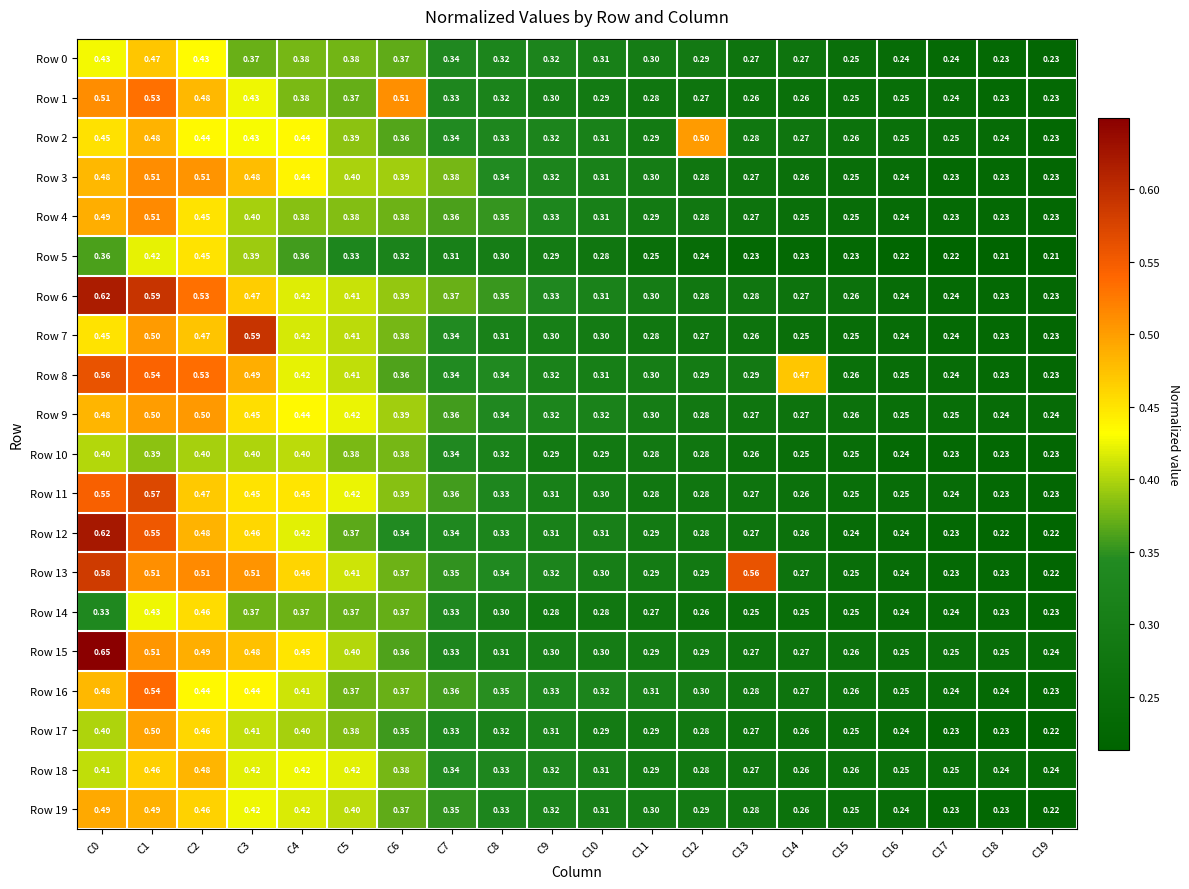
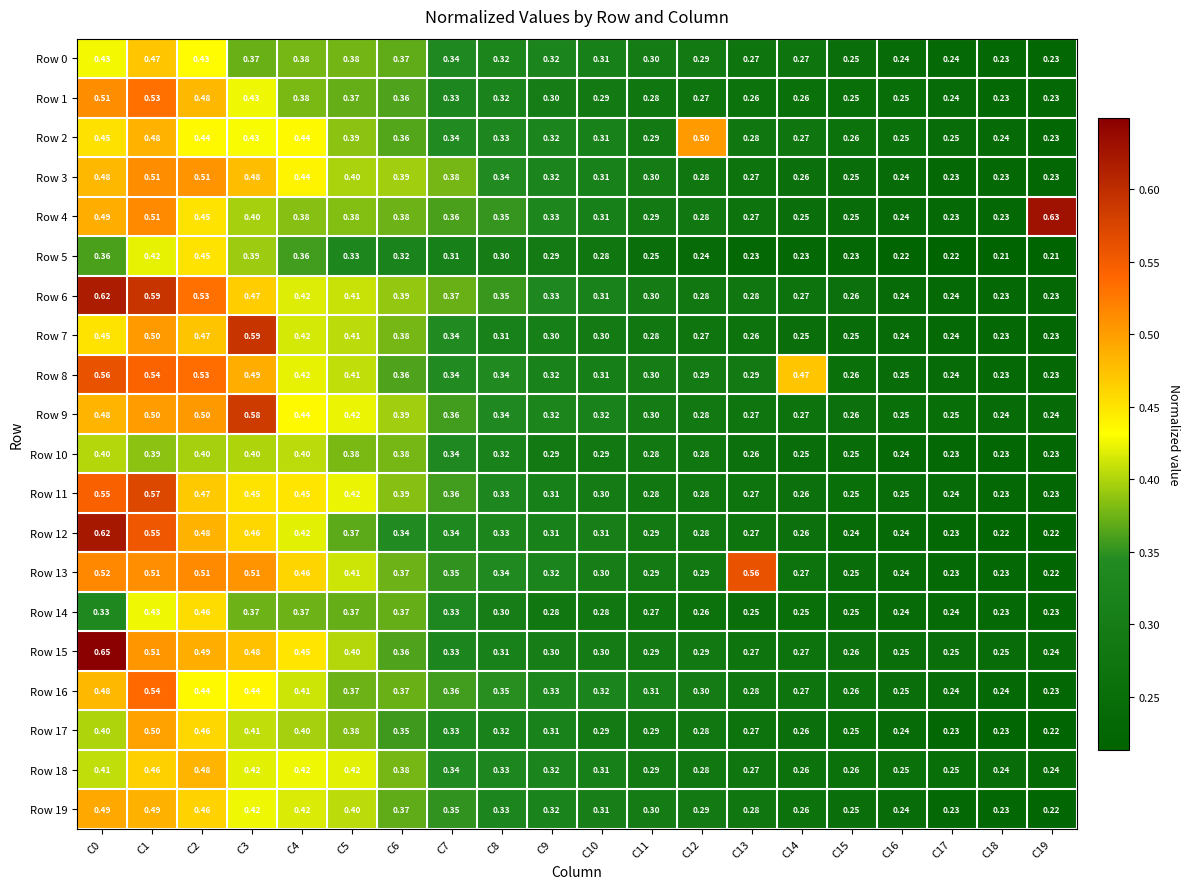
  {
    "Row 1": {
      "C0": 0.51,
      "C1": 0.53,
      "C2": 0.48,
      "C3": 0.43,
      "C4": 0.38,
      "C5": 0.37,
-     "C6": 0.51,
+     "C6": 0.36,
      "C7": 0.33,
      "C8": 0.32,
      "C9": 0.30,
      "C10": 0.29,
      "C11": 0.28,
      "C12": 0.27,
      "C13": 0.26,
      "C14": 0.26,
      "C15": 0.25,
      "C16": 0.25,
      "C17": 0.24,
      "C18": 0.23,
      "C19": 0.23
    },
    "Row 4": {
      "C0": 0.49,
      "C1": 0.51,
      "C2": 0.45,
      "C3": 0.40,
      "C4": 0.38,
      "C5": 0.38,
      "C6": 0.38,
      "C7": 0.36,
      "C8": 0.35,
      "C9": 0.33,
      "C10": 0.31,
      "C11": 0.29,
      "C12": 0.28,
      "C13": 0.27,
      "C14": 0.25,
      "C15": 0.25,
      "C16": 0.24,
      "C17": 0.23,
      "C18": 0.23,
-     "C19": 0.23
+     "C19": 0.63
    },
    "Row 9": {
      "C0": 0.48,
      "C1": 0.50,
      "C2": 0.50,
-     "C3": 0.45,
+     "C3": 0.58,
      "C4": 0.44,
      "C5": 0.42,
      "C6": 0.39,
      "C7": 0.36,
      "C8": 0.34,
      "C9": 0.32,
      "C10": 0.32,
      "C11": 0.30,
      "C12": 0.28,
      "C13": 0.27,
      "C14": 0.27,
      "C15": 0.26,
      "C16": 0.25,
      "C17": 0.25,
      "C18": 0.24,
      "C19": 0.24
    },
    "Row 13": {
-     "C0": 0.58,
+     "C0": 0.52,
      "C1": 0.51,
      "C2": 0.51,
      "C3": 0.51,
      "C4": 0.46,
      "C5": 0.41,
      "C6": 0.37,
      "C7": 0.35,
      "C8": 0.34,
      "C9": 0.32,
      "C10": 0.30,
      "C11": 0.29,
      "C12": 0.29,
      "C13": 0.56,
      "C14": 0.27,
      "C15": 0.25,
      "C16": 0.24,
      "C17": 0.23,
      "C18": 0.23,
      "C19": 0.22
    }
  }
